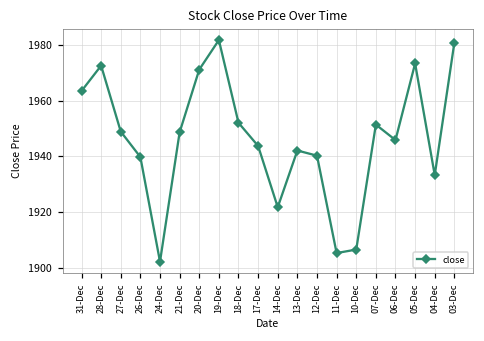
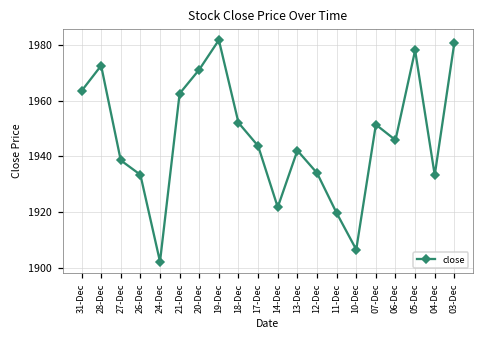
  {
    "31-Dec": 1963,
    "28-Dec": 1973,
-   "27-Dec": 1949,
-   "26-Dec": 1940,
+   "27-Dec": 1939,
+   "26-Dec": 1933,
    "24-Dec": 1902,
-   "21-Dec": 1949,
+   "21-Dec": 1963,
    "20-Dec": 1971,
    "19-Dec": 1982,
    "18-Dec": 1952,
    "17-Dec": 1944,
    "14-Dec": 1922,
    "13-Dec": 1942,
-   "12-Dec": 1940,
-   "11-Dec": 1905,
+   "12-Dec": 1934,
+   "11-Dec": 1920,
    "10-Dec": 1907,
    "07-Dec": 1951,
    "06-Dec": 1946,
-   "05-Dec": 1973,
+   "05-Dec": 1978,
    "04-Dec": 1933,
    "03-Dec": 1981
  }
